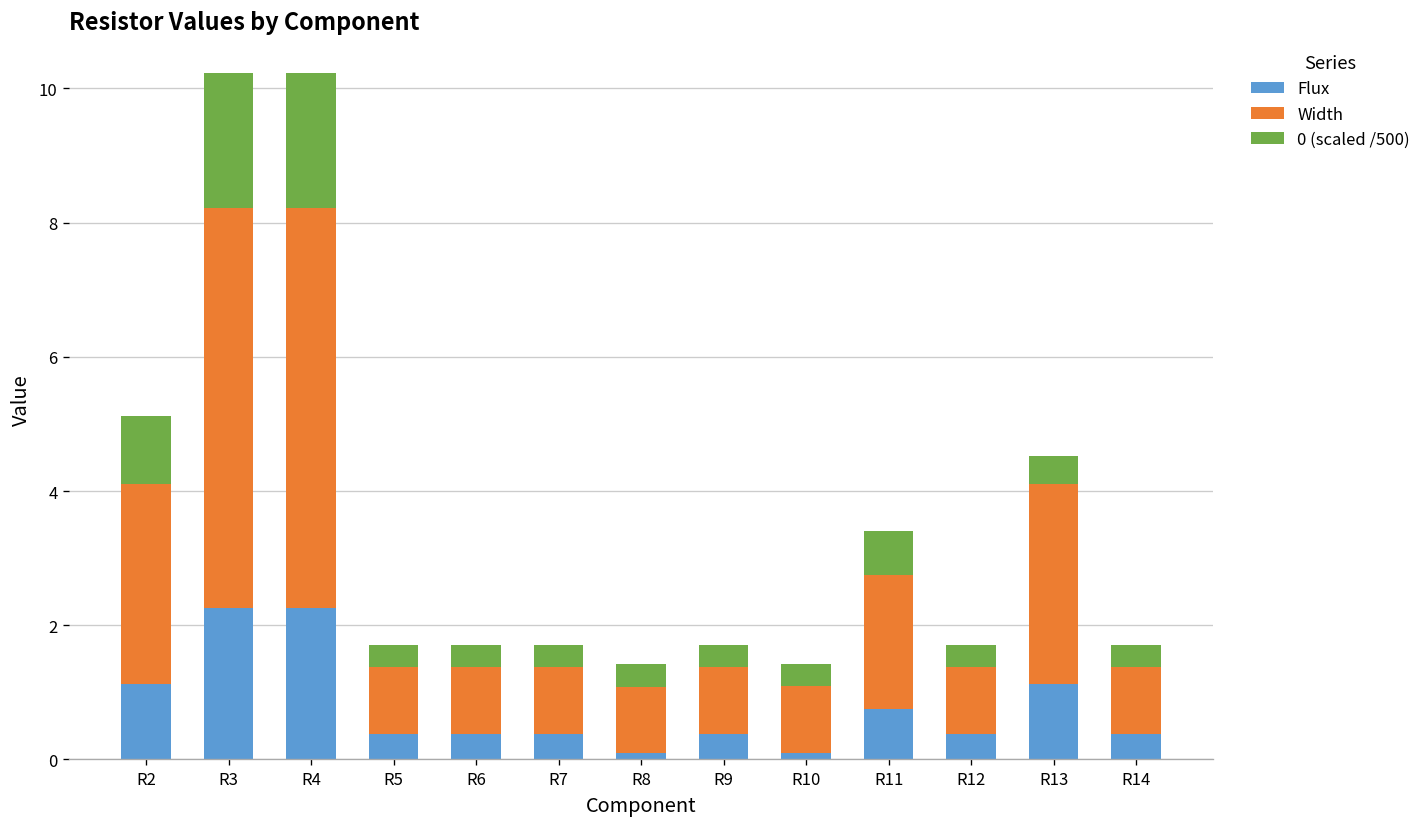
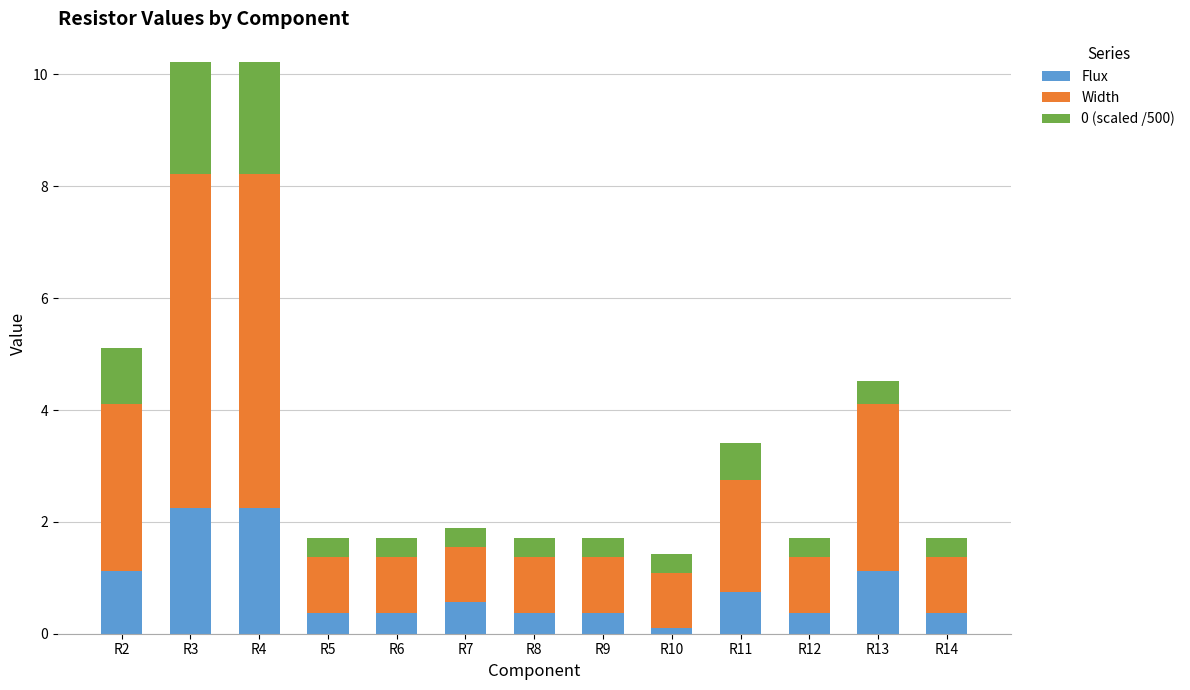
  {
    "Flux": {
      "R2": 1.1,
      "R3": 2.3,
      "R4": 2.3,
      "R5": 0.4,
      "R6": 0.4,
-     "R7": 0.4,
-     "R8": 0.1,
+     "R7": 0.6,
+     "R8": 0.4,
      "R9": 0.4,
      "R10": 0.1,
      "R11": 0.8,
      "R12": 0.4,
      "R13": 1.1,
      "R14": 0.4
    },
    "Width": {
      "R2": 3.0,
      "R3": 6.0,
      "R4": 6.0,
      "R5": 1.0,
      "R6": 1.0,
      "R7": 1.0,
      "R8": 1.0,
      "R9": 1.0,
      "R10": 1.0,
      "R11": 2.0,
      "R12": 1.0,
      "R13": 3.0,
      "R14": 1.0
    },
    "0 (scaled /500)": {
      "R2": 1.0,
      "R3": 2.0,
      "R4": 2.0,
      "R5": 0.3,
      "R6": 0.3,
      "R7": 0.3,
      "R8": 0.3,
      "R9": 0.3,
      "R10": 0.3,
      "R11": 0.7,
      "R12": 0.3,
      "R13": 0.4,
      "R14": 0.3
    }
  }
